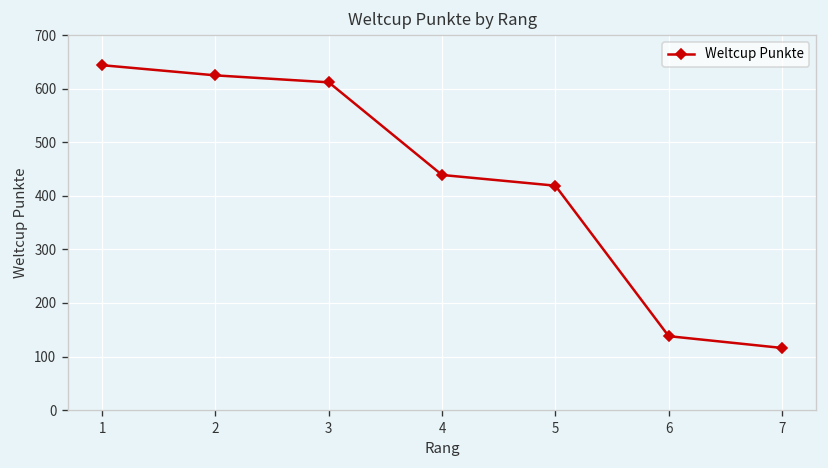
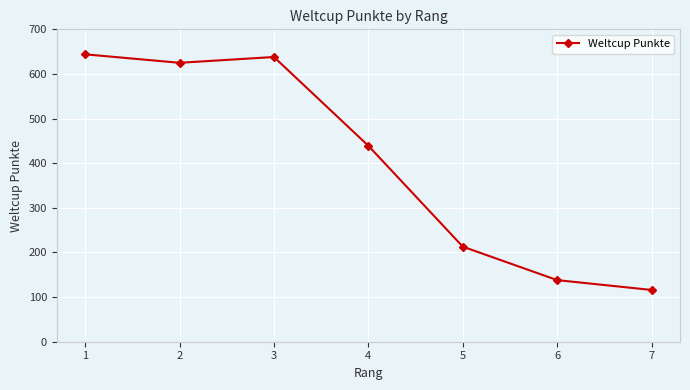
  {
    "1": 640,
    "2": 630,
-   "3": 610,
+   "3": 640,
    "4": 440,
-   "5": 420,
+   "5": 210,
    "6": 140,
    "7": 120
  }
